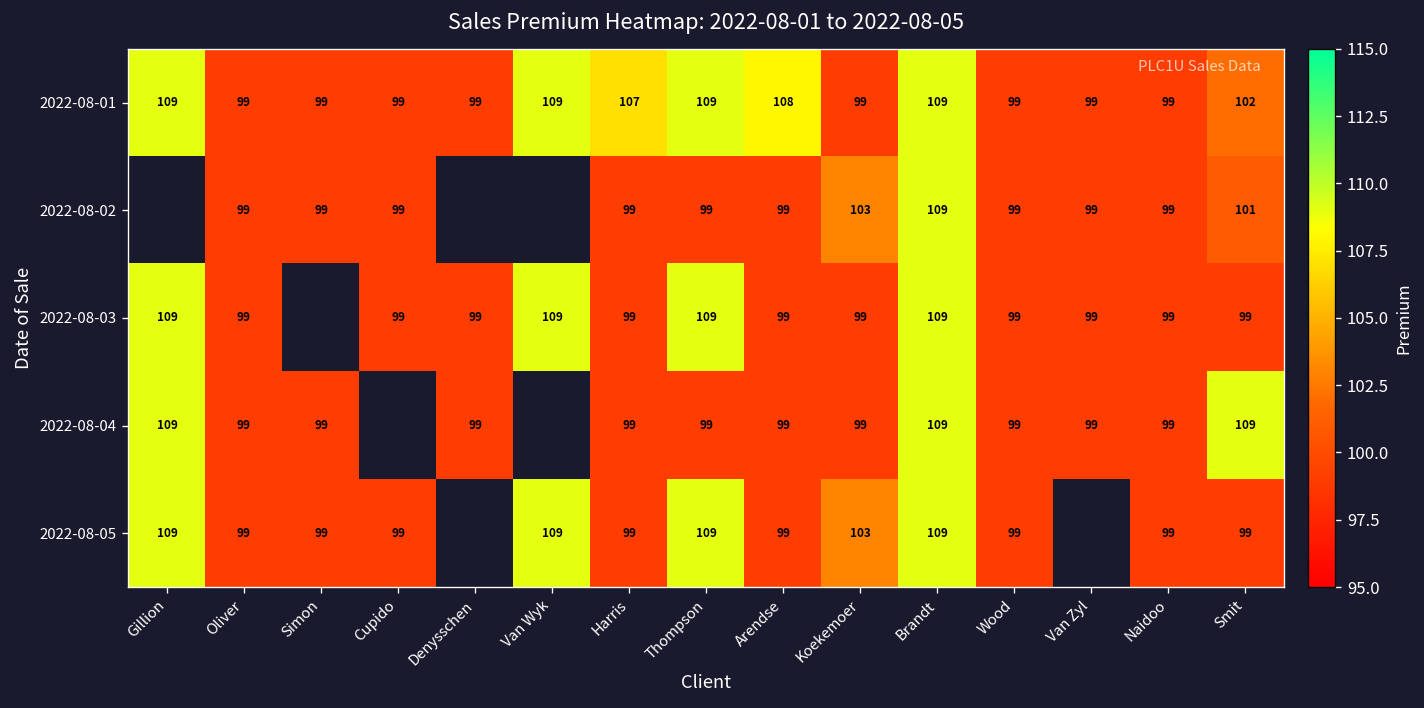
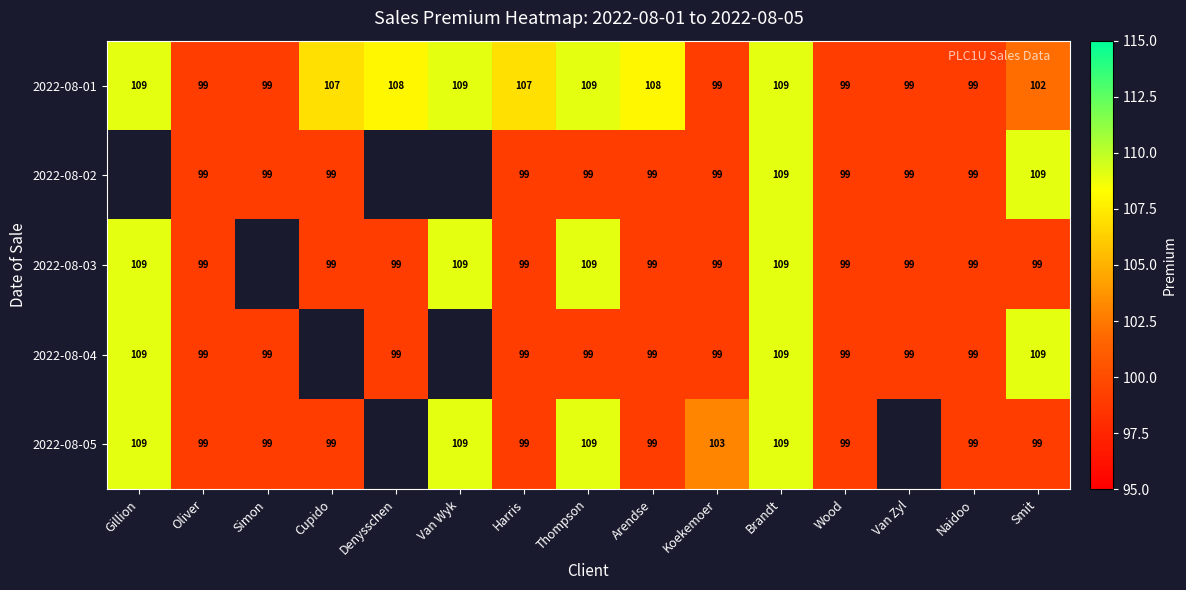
  {
    "2022-08-01": {
      "Gillion": 109,
      "Oliver": 99,
      "Simon": 99,
-     "Cupido": 99,
-     "Denysschen": 99,
+     "Cupido": 107,
+     "Denysschen": 108,
      "Van Wyk": 109,
      "Harris": 107,
      "Thompson": 109,
      "Arendse": 108,
      "Koekemoer": 99,
      "Brandt": 109,
      "Wood": 99,
      "Van Zyl": 99,
      "Smit": 102
    },
    "2022-08-02": {
      "Oliver": 99,
      "Simon": 99,
      "Cupido": 99,
      "Harris": 99,
      "Thompson": 99,
      "Arendse": 99,
-     "Koekemoer": 103,
+     "Koekemoer": 99,
      "Brandt": 109,
      "Wood": 99,
      "Van Zyl": 99,
      "Naidoo": 99,
-     "Smit": 101
+     "Smit": 109
    },
    "2022-08-03": {
      "Gillion": 109,
      "Oliver": 99,
      "Cupido": 99,
      "Denysschen": 99,
      "Van Wyk": 109,
      "Harris": 99,
      "Thompson": 109,
      "Arendse": 99,
      "Koekemoer": 99,
      "Brandt": 109,
      "Wood": 99,
      "Van Zyl": 99,
      "Naidoo": 99,
      "Smit": 99
    },
    "2022-08-04": {
      "Gillion": 109,
      "Oliver": 99,
      "Simon": 99,
      "Denysschen": 99,
      "Harris": 99,
      "Thompson": 99,
      "Arendse": 99,
      "Koekemoer": 99,
      "Brandt": 109,
      "Wood": 99,
      "Van Zyl": 99,
      "Naidoo": 99,
      "Smit": 109
    },
    "2022-08-05": {
      "Gillion": 109,
      "Oliver": 99,
      "Simon": 99,
      "Cupido": 99,
      "Van Wyk": 109,
      "Harris": 99,
      "Thompson": 109,
      "Arendse": 99,
      "Koekemoer": 103,
      "Brandt": 109,
      "Wood": 99,
      "Naidoo": 99,
      "Smit": 99
    }
  }
